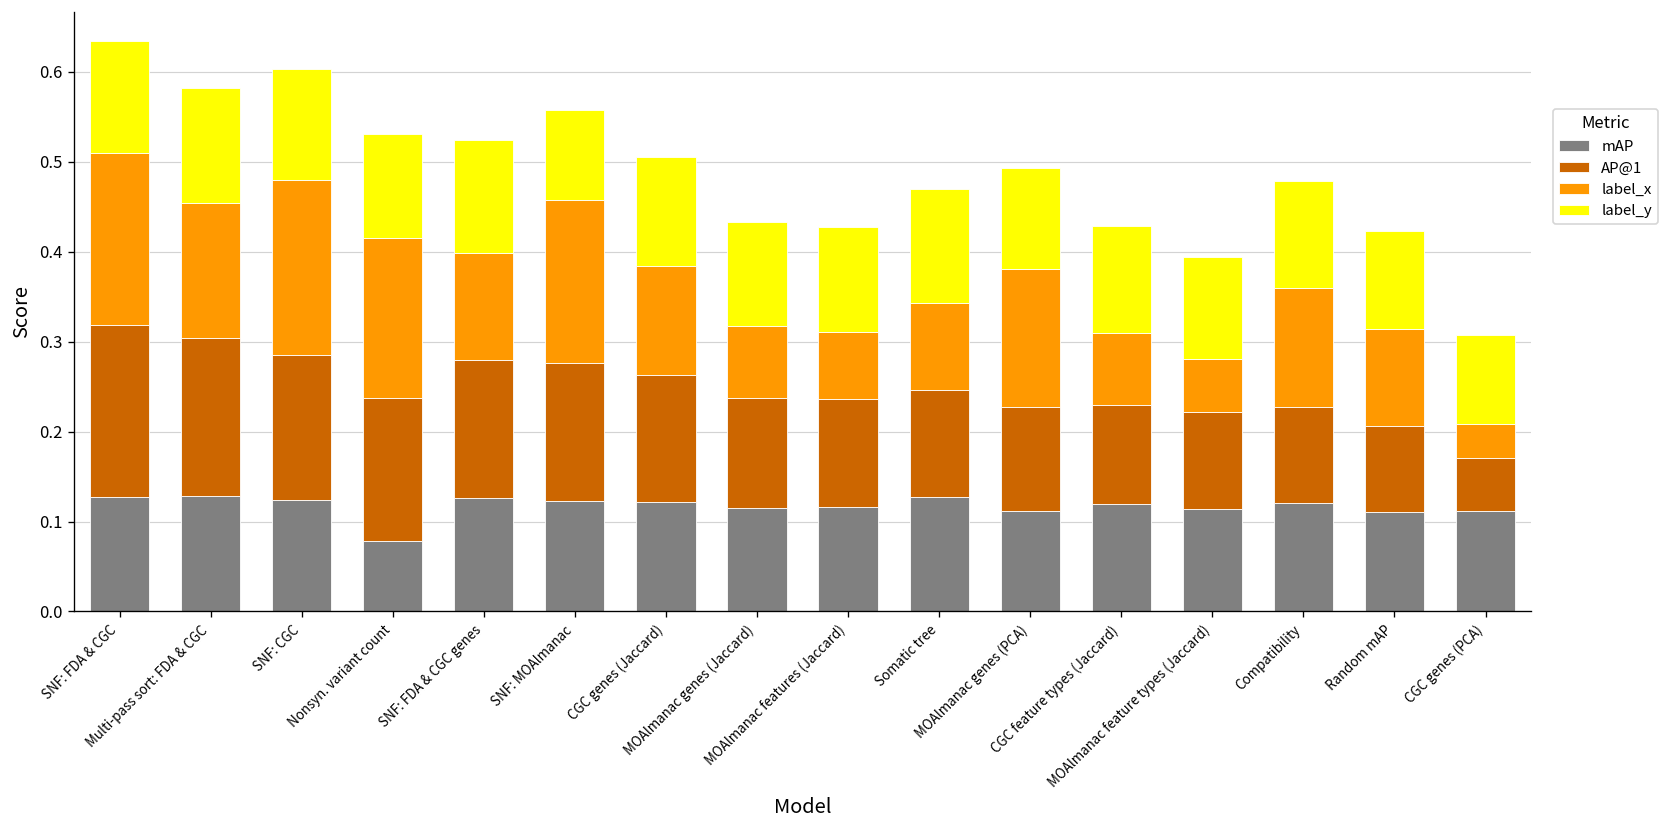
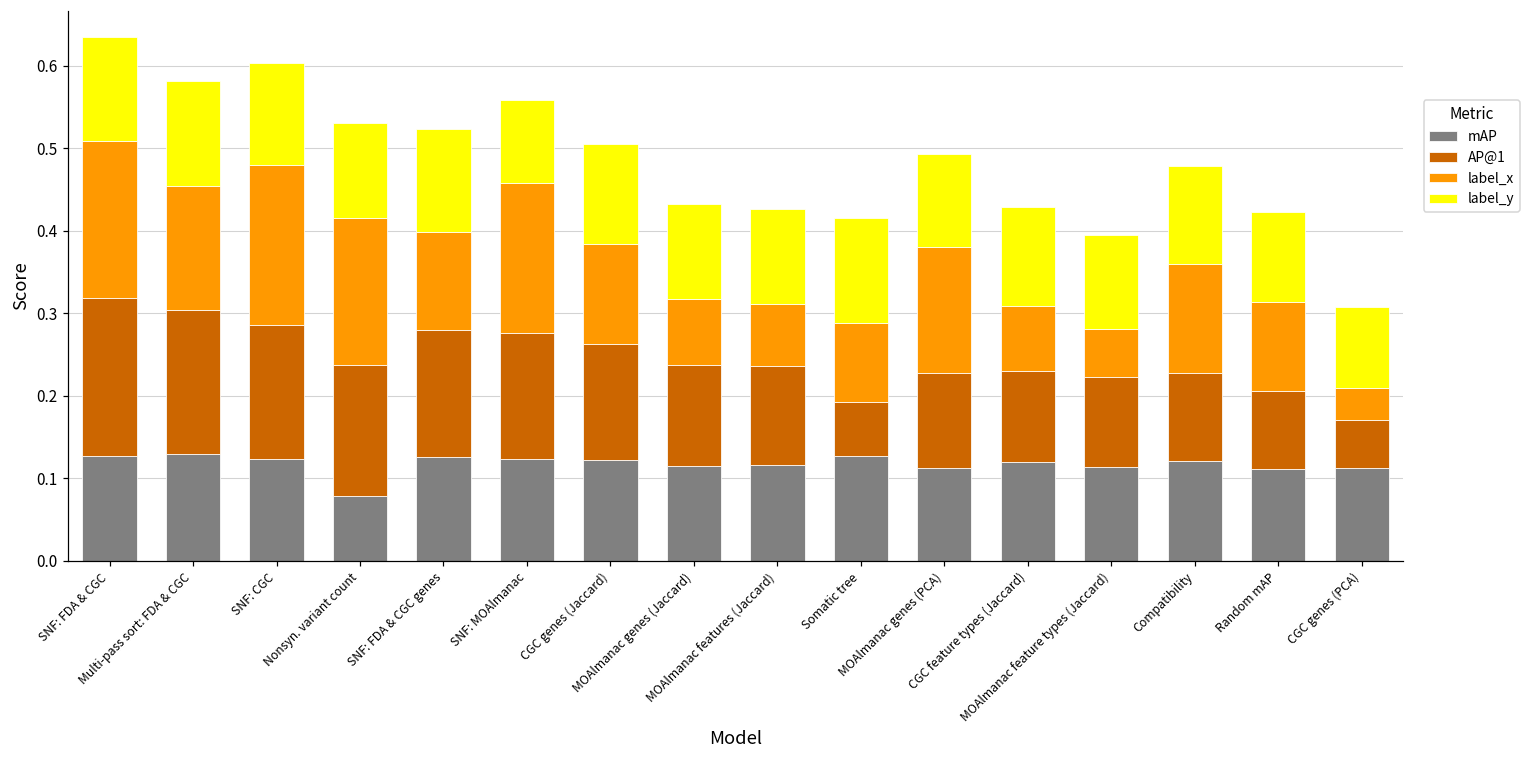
  {
    "mAP": {
      "SNF: FDA & CGC": 0.13,
      "Multi-pass sort: FDA & CGC": 0.13,
      "SNF: CGC": 0.12,
      "Nonsyn. variant count": 0.08,
      "SNF: FDA & CGC genes": 0.13,
      "SNF: MOAlmanac": 0.12,
      "CGC genes (Jaccard)": 0.12,
      "MOAlmanac genes (Jaccard)": 0.12,
      "MOAlmanac features (Jaccard)": 0.12,
      "Somatic tree": 0.13,
      "MOAlmanac genes (PCA)": 0.11,
      "CGC feature types (Jaccard)": 0.12,
      "MOAlmanac feature types (Jaccard)": 0.11,
      "Compatibility": 0.12,
      "Random mAP": 0.11,
      "CGC genes (PCA)": 0.11
    },
    "AP@1": {
      "SNF: FDA & CGC": 0.19,
      "Multi-pass sort: FDA & CGC": 0.18,
      "SNF: CGC": 0.16,
      "Nonsyn. variant count": 0.16,
      "SNF: FDA & CGC genes": 0.15,
      "SNF: MOAlmanac": 0.15,
      "CGC genes (Jaccard)": 0.14,
      "MOAlmanac genes (Jaccard)": 0.12,
      "MOAlmanac features (Jaccard)": 0.12,
-     "Somatic tree": 0.12,
+     "Somatic tree": 0.06,
      "MOAlmanac genes (PCA)": 0.12,
      "CGC feature types (Jaccard)": 0.11,
      "MOAlmanac feature types (Jaccard)": 0.11,
      "Compatibility": 0.11,
      "Random mAP": 0.10,
      "CGC genes (PCA)": 0.06
    },
    "label_x": {
      "SNF: FDA & CGC": 0.19,
      "Multi-pass sort: FDA & CGC": 0.15,
      "SNF: CGC": 0.19,
      "Nonsyn. variant count": 0.18,
      "SNF: FDA & CGC genes": 0.12,
      "SNF: MOAlmanac": 0.18,
      "CGC genes (Jaccard)": 0.12,
      "MOAlmanac genes (Jaccard)": 0.08,
      "MOAlmanac features (Jaccard)": 0.07,
      "Somatic tree": 0.10,
      "MOAlmanac genes (PCA)": 0.15,
      "CGC feature types (Jaccard)": 0.08,
      "MOAlmanac feature types (Jaccard)": 0.06,
      "Compatibility": 0.13,
      "Random mAP": 0.11,
      "CGC genes (PCA)": 0.04
    },
    "label_y": {
      "SNF: FDA & CGC": 0.13,
      "Multi-pass sort: FDA & CGC": 0.13,
      "SNF: CGC": 0.12,
      "Nonsyn. variant count": 0.12,
      "SNF: FDA & CGC genes": 0.13,
      "SNF: MOAlmanac": 0.10,
      "CGC genes (Jaccard)": 0.12,
      "MOAlmanac genes (Jaccard)": 0.12,
      "MOAlmanac features (Jaccard)": 0.12,
      "Somatic tree": 0.13,
      "MOAlmanac genes (PCA)": 0.11,
      "CGC feature types (Jaccard)": 0.12,
      "MOAlmanac feature types (Jaccard)": 0.11,
      "Compatibility": 0.12,
      "Random mAP": 0.11,
      "CGC genes (PCA)": 0.10
    }
  }
